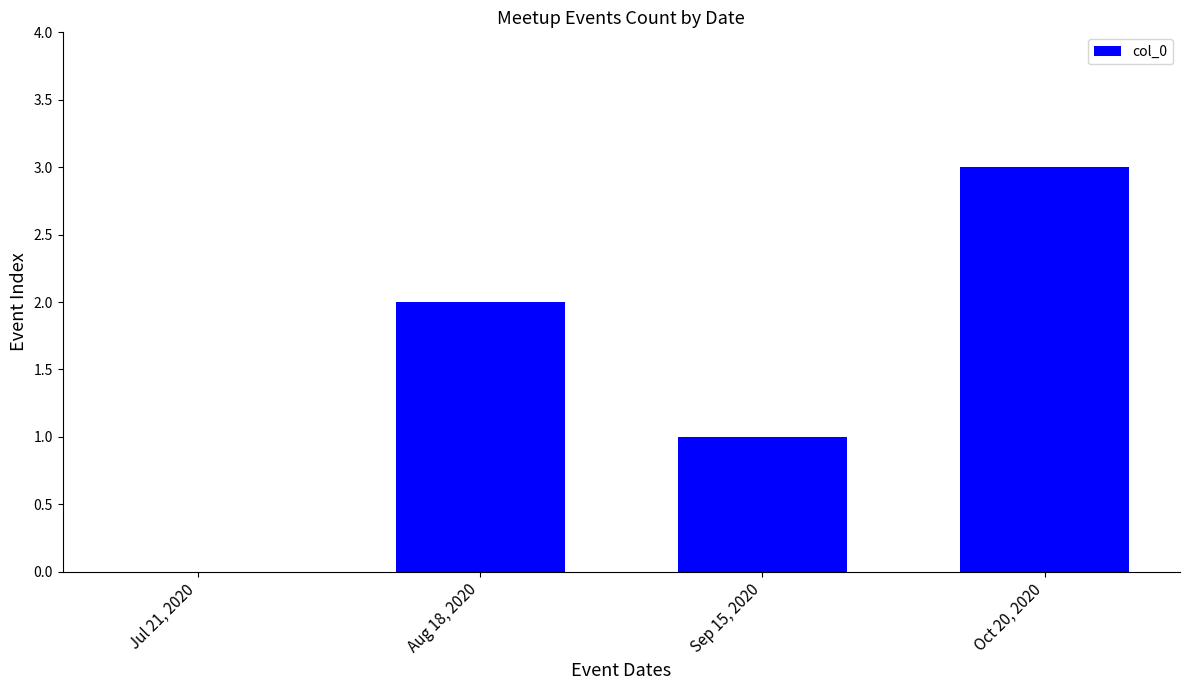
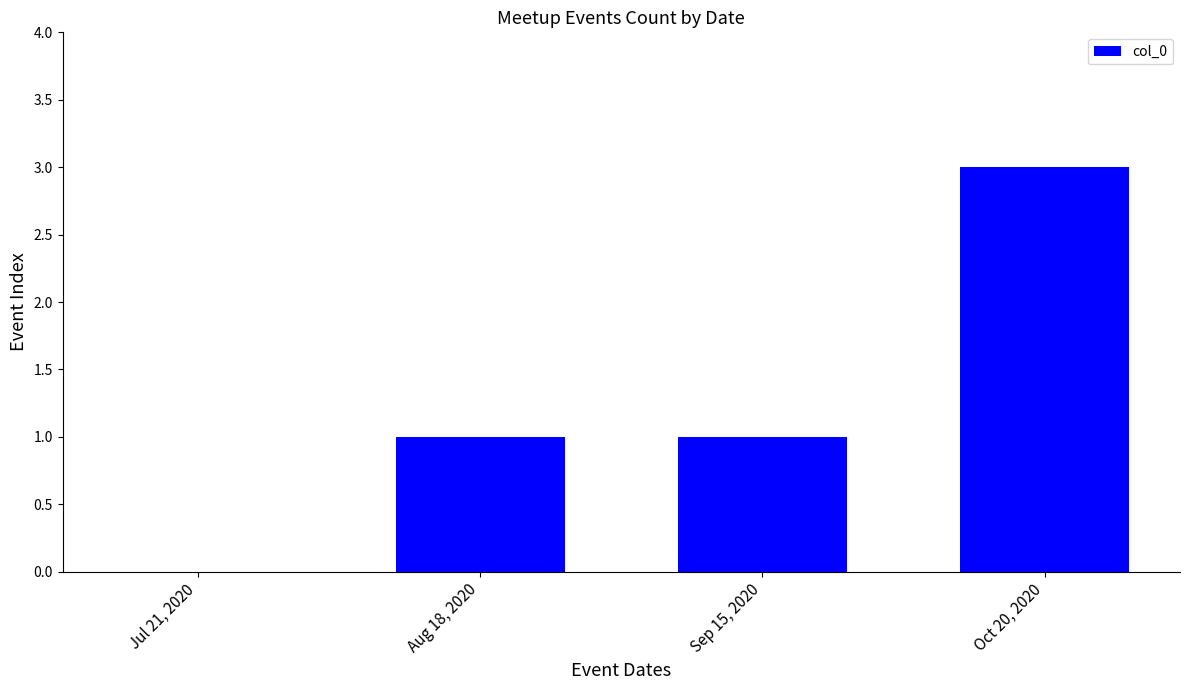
  {
    "Jul 21, 2020": 0,
-   "Aug 18, 2020": 2,
+   "Aug 18, 2020": 1,
    "Sep 15, 2020": 1,
    "Oct 20, 2020": 3
  }
